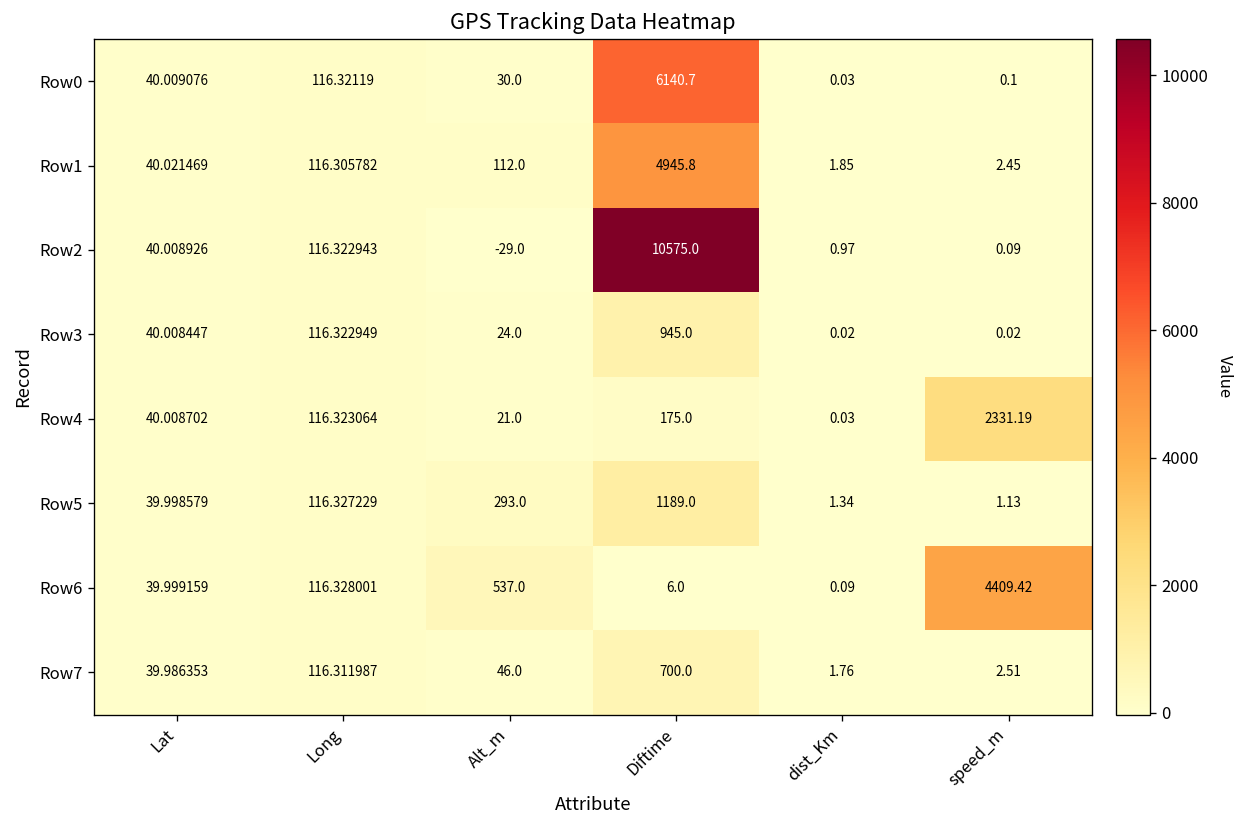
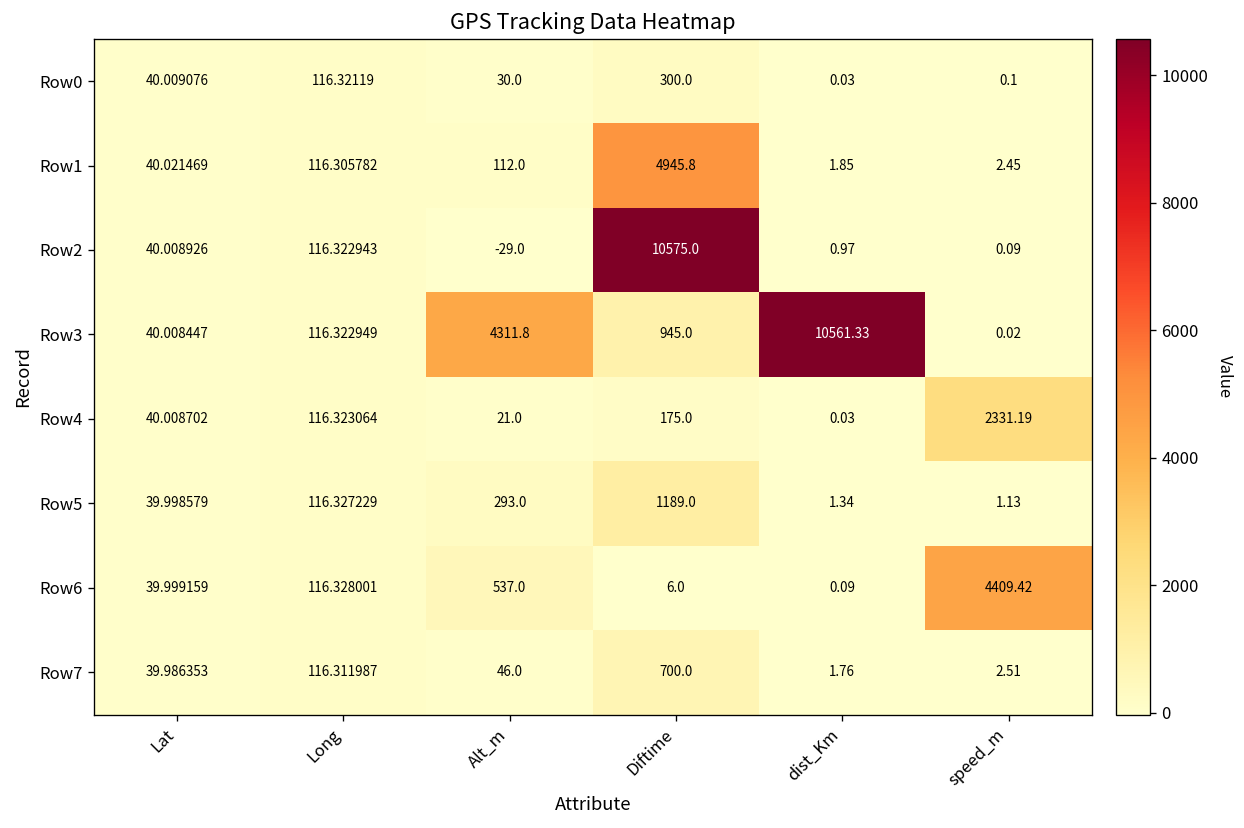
  {
    "Row0": {
      "Lat": 40.009076,
      "Long": 116.32119,
      "Alt_m": 30.0,
-     "Diftime": 6140.7,
+     "Diftime": 300.0,
      "dist_Km": 0.03,
      "speed_m": 0.1
    },
    "Row1": {
      "Lat": 40.021469,
      "Long": 116.305782,
      "Alt_m": 112.0,
      "Diftime": 4945.8,
      "dist_Km": 1.85,
      "speed_m": 2.45
    },
    "Row2": {
      "Lat": 40.008926,
      "Long": 116.322943,
      "Alt_m": -29.0,
      "Diftime": 10575.0,
      "dist_Km": 0.97,
      "speed_m": 0.09
    },
    "Row3": {
      "Lat": 40.008447,
      "Long": 116.322949,
-     "Alt_m": 24.0,
+     "Alt_m": 4311.8,
      "Diftime": 945.0,
-     "dist_Km": 0.02,
+     "dist_Km": 10561.33,
      "speed_m": 0.02
    },
    "Row4": {
      "Lat": 40.008702,
      "Long": 116.323064,
      "Alt_m": 21.0,
      "Diftime": 175.0,
      "dist_Km": 0.03,
      "speed_m": 2331.19
    },
    "Row5": {
      "Lat": 39.998579,
      "Long": 116.327229,
      "Alt_m": 293.0,
      "Diftime": 1189.0,
      "dist_Km": 1.34,
      "speed_m": 1.13
    },
    "Row6": {
      "Lat": 39.999159,
      "Long": 116.328001,
      "Alt_m": 537.0,
      "Diftime": 6.0,
      "dist_Km": 0.09,
      "speed_m": 4409.42
    },
    "Row7": {
      "Lat": 39.986353,
      "Long": 116.311987,
      "Alt_m": 46.0,
      "Diftime": 700.0,
      "dist_Km": 1.76,
      "speed_m": 2.51
    }
  }
